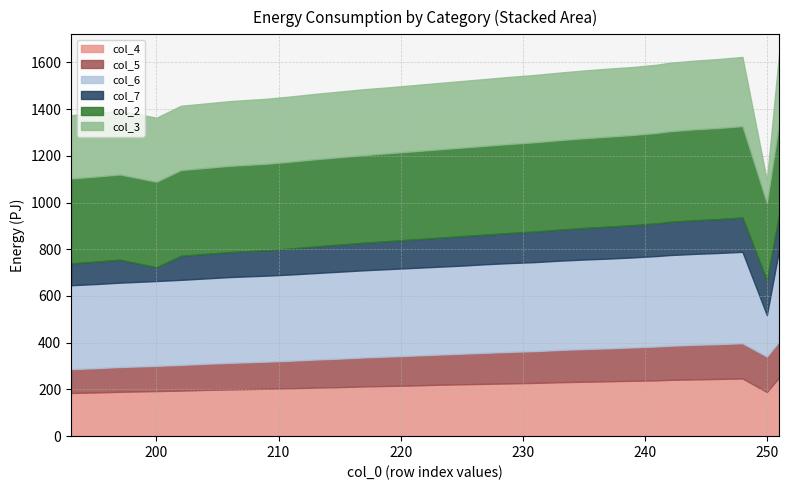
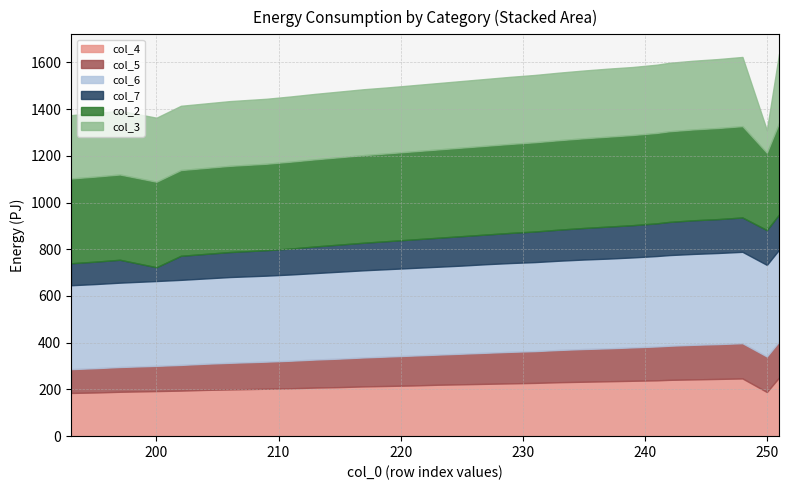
  {
    "col_4": {
      "200": 190,
      "250": 190
    },
    "col_5": {
      "200": 110,
      "250": 150
    },
    "col_6": {
      "200": 360,
-     "250": 180
+     "250": 390
    },
    "col_7": {
      "200": 60,
      "250": 150
    },
    "col_2": {
      "200": 370,
      "250": 330
    },
    "col_3": {
      "200": 270,
      "250": 100
    }
  }
